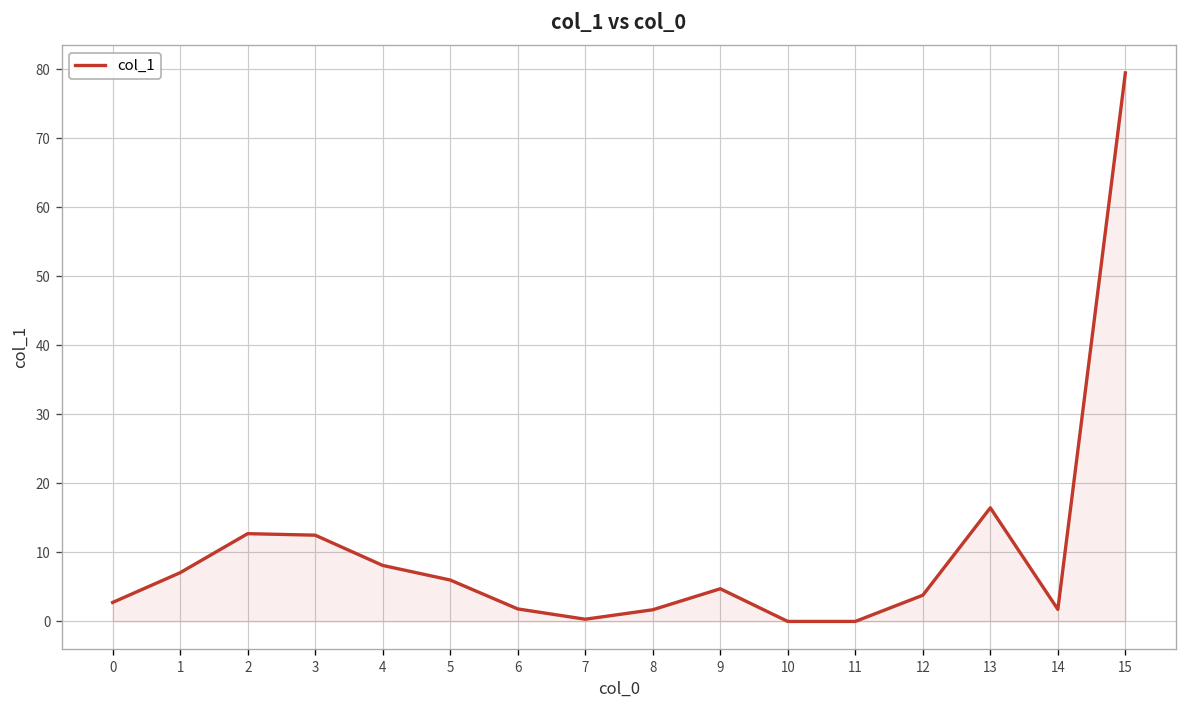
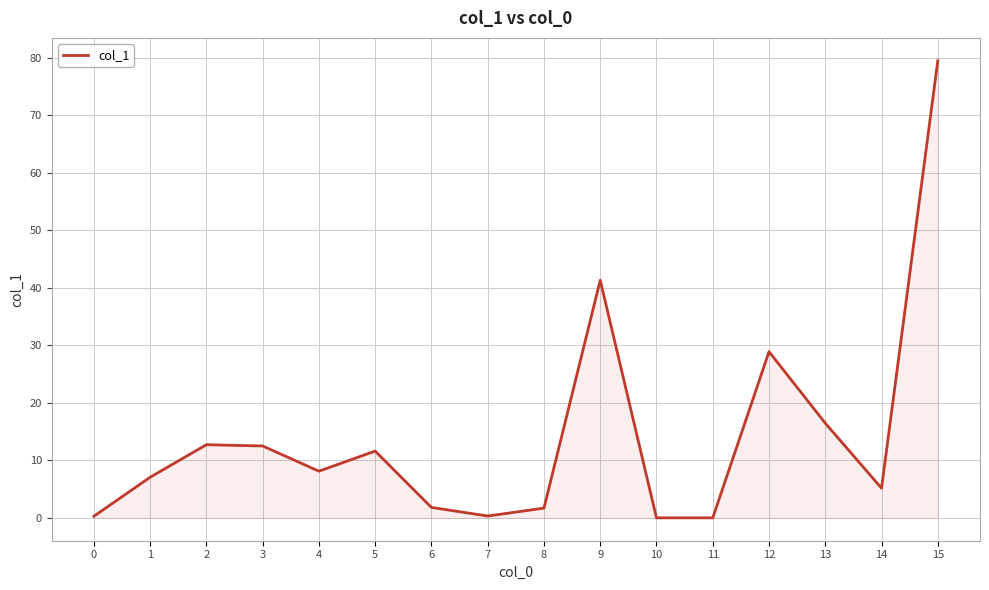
  {
-   "0": 3,
+   "0": 0,
    "1": 7,
    "2": 13,
    "3": 12,
    "4": 8,
-   "5": 6,
+   "5": 12,
    "6": 2,
    "7": 0,
    "8": 2,
-   "9": 5,
+   "9": 41,
    "10": 0,
    "11": 0,
-   "12": 4,
+   "12": 29,
    "13": 16,
-   "14": 2,
+   "14": 5,
    "15": 79
  }
